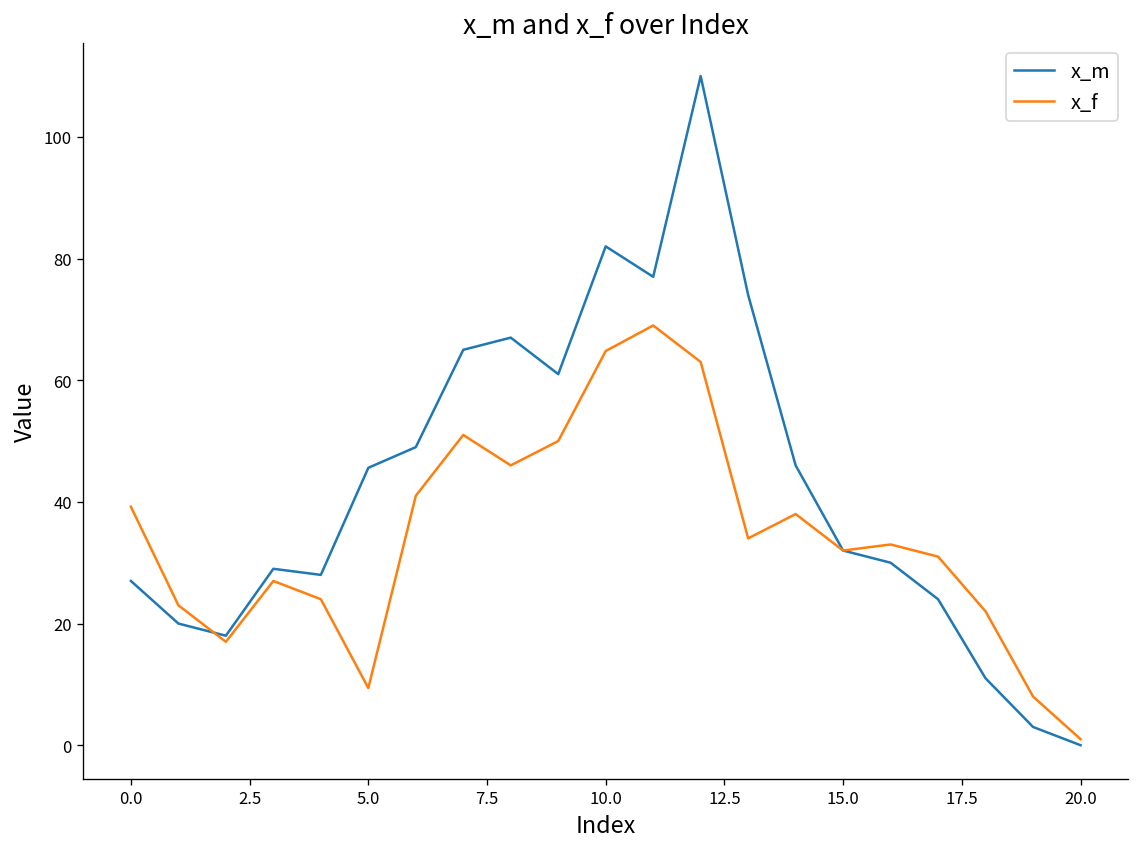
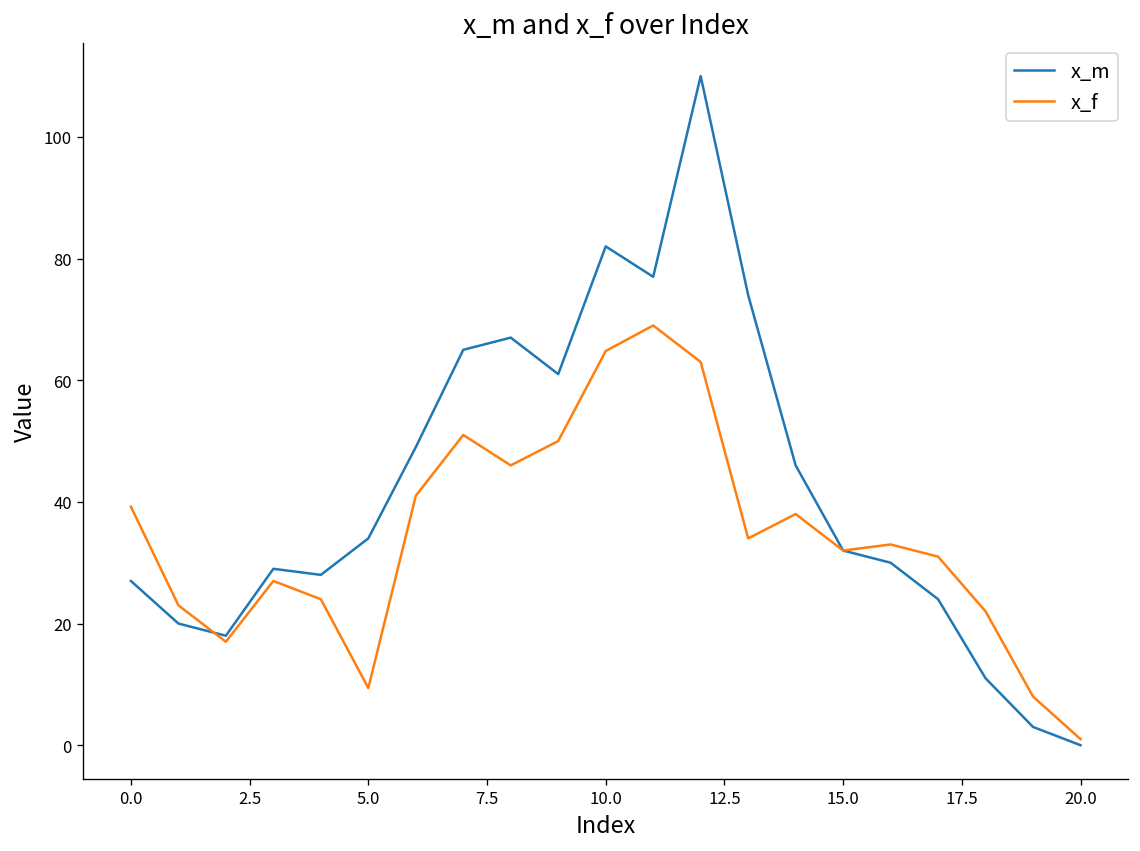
  {
    "x_m": {
      "0.0": 27,
-     "5.0": 46,
+     "5.0": 34,
      "10.0": 82,
      "20.0": 0
    },
    "x_f": {
      "0.0": 39,
      "5.0": 9,
      "10.0": 65,
      "20.0": 1
    }
  }
